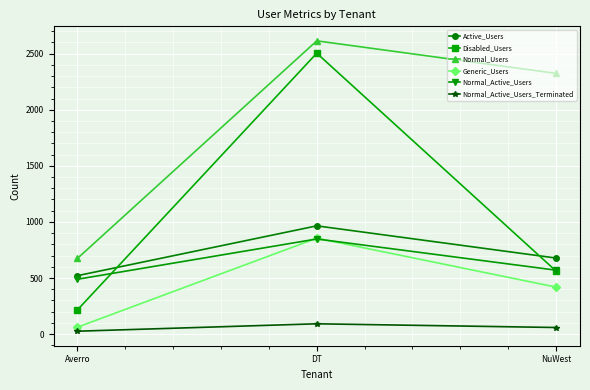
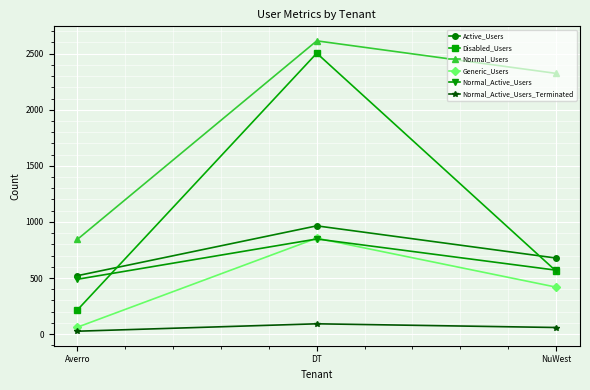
  {
    "Normal_Users": {
-     "Averro": 680,
+     "Averro": 850,
      "DT": 2610
    },
    "Generic_Users": {
      "Averro": 60,
      "NuWest": 420
    }
  }
